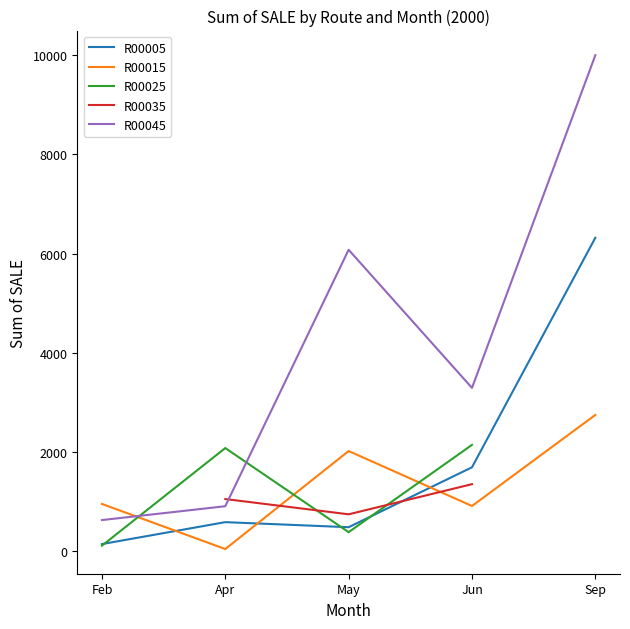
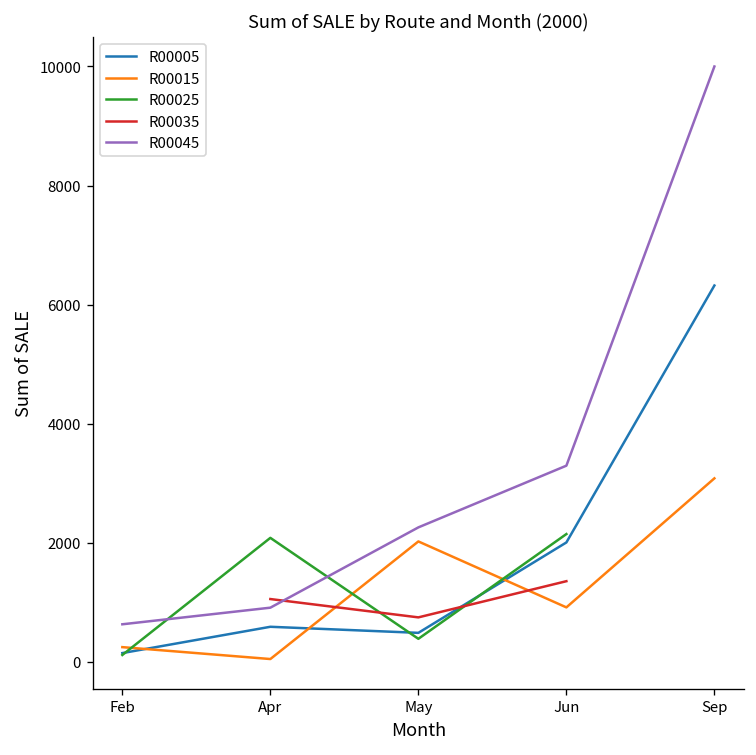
  {
    "R00005": {
      "Apr": 600,
      "May": 500,
-     "Jun": 1700,
+     "Jun": 2000,
      "Sep": 6300
    },
    "R00015": {
-     "Feb": 1000,
+     "Feb": 200,
      "Apr": 0,
      "May": 2000,
      "Jun": 900,
-     "Sep": 2700
+     "Sep": 3100
    },
    "R00025": {
      "Apr": 2100,
      "May": 400,
      "Jun": 2100
    },
    "R00035": {
      "Apr": 1100,
      "May": 700,
      "Jun": 1400
    },
    "R00045": {
      "Feb": 600,
      "Apr": 900,
-     "May": 6100,
+     "May": 2300,
      "Jun": 3300,
      "Sep": 10000
    }
  }
